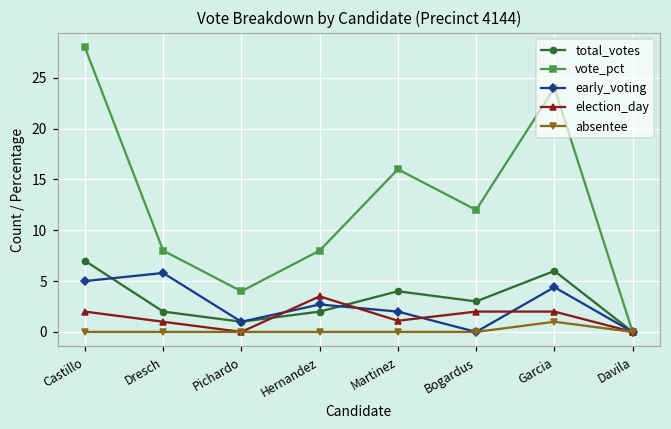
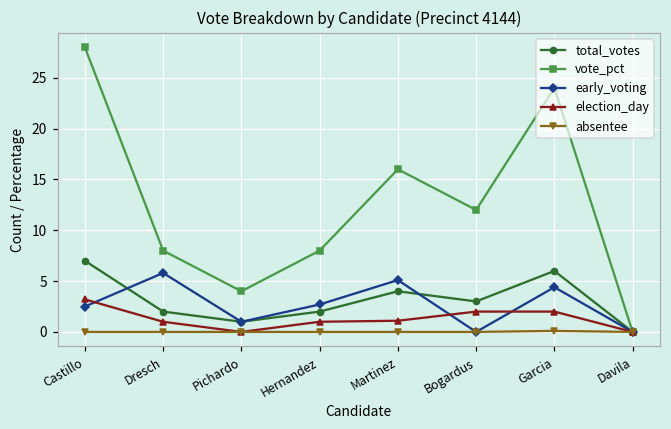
  {
    "early_voting": {
-     "Castillo": 5,
+     "Castillo": 3,
      "Dresch": 6,
      "Hernandez": 3,
-     "Martinez": 2,
+     "Martinez": 5,
      "Garcia": 4
    },
    "election_day": {
-     "Castillo": 2,
+     "Castillo": 3,
      "Dresch": 1,
-     "Hernandez": 4,
+     "Hernandez": 1,
      "Martinez": 1,
      "Bogardus": 2,
      "Garcia": 2
    },
    "absentee": {
      "Castillo": 0,
      "Dresch": 0,
      "Hernandez": 0,
      "Martinez": 0,
-     "Garcia": 1
+     "Garcia": 0
    }
  }
